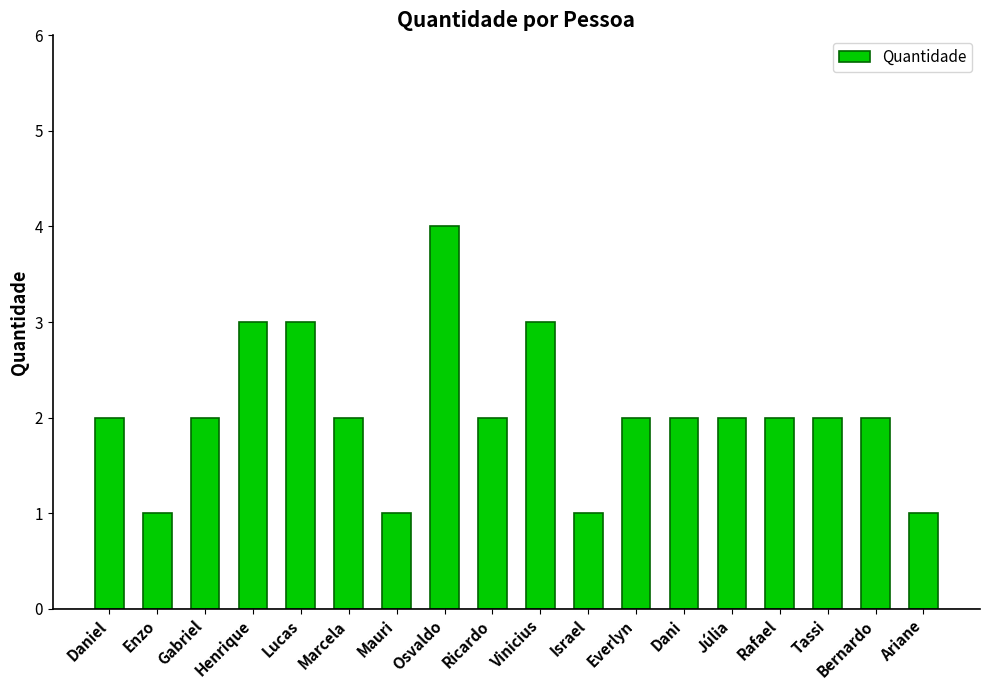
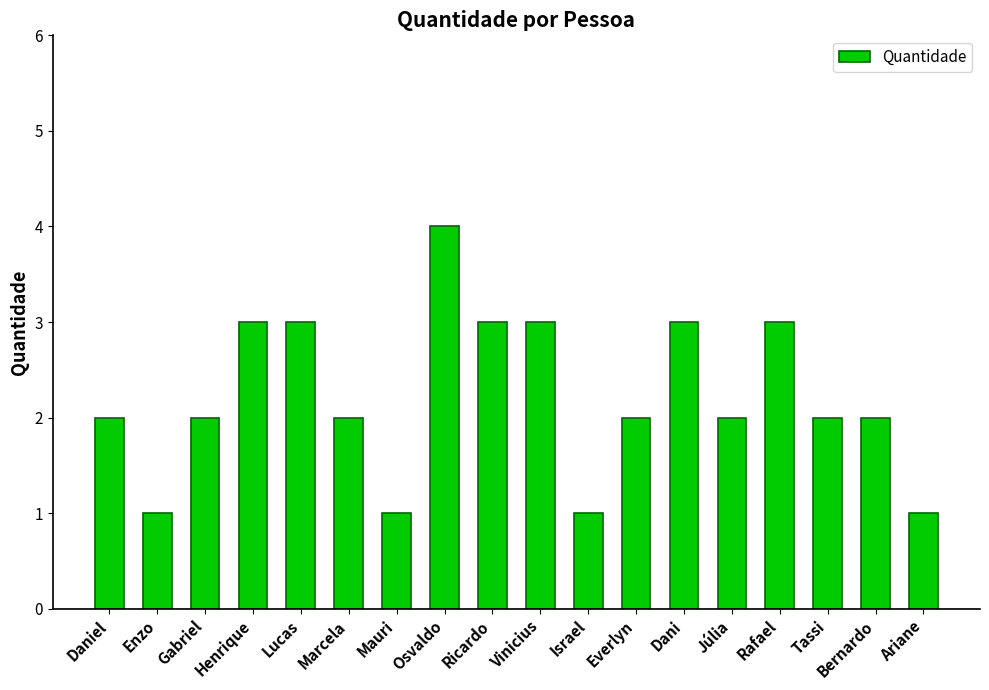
  {
    "Daniel": 2,
    "Enzo": 1,
    "Gabriel": 2,
    "Henrique": 3,
    "Lucas": 3,
    "Marcela": 2,
    "Mauri": 1,
    "Osvaldo": 4,
-   "Ricardo": 2,
+   "Ricardo": 3,
    "Vinicius": 3,
    "Israel": 1,
    "Everlyn": 2,
-   "Dani": 2,
+   "Dani": 3,
    "Júlia": 2,
-   "Rafael": 2,
+   "Rafael": 3,
    "Tassi": 2,
    "Bernardo": 2,
    "Ariane": 1
  }
